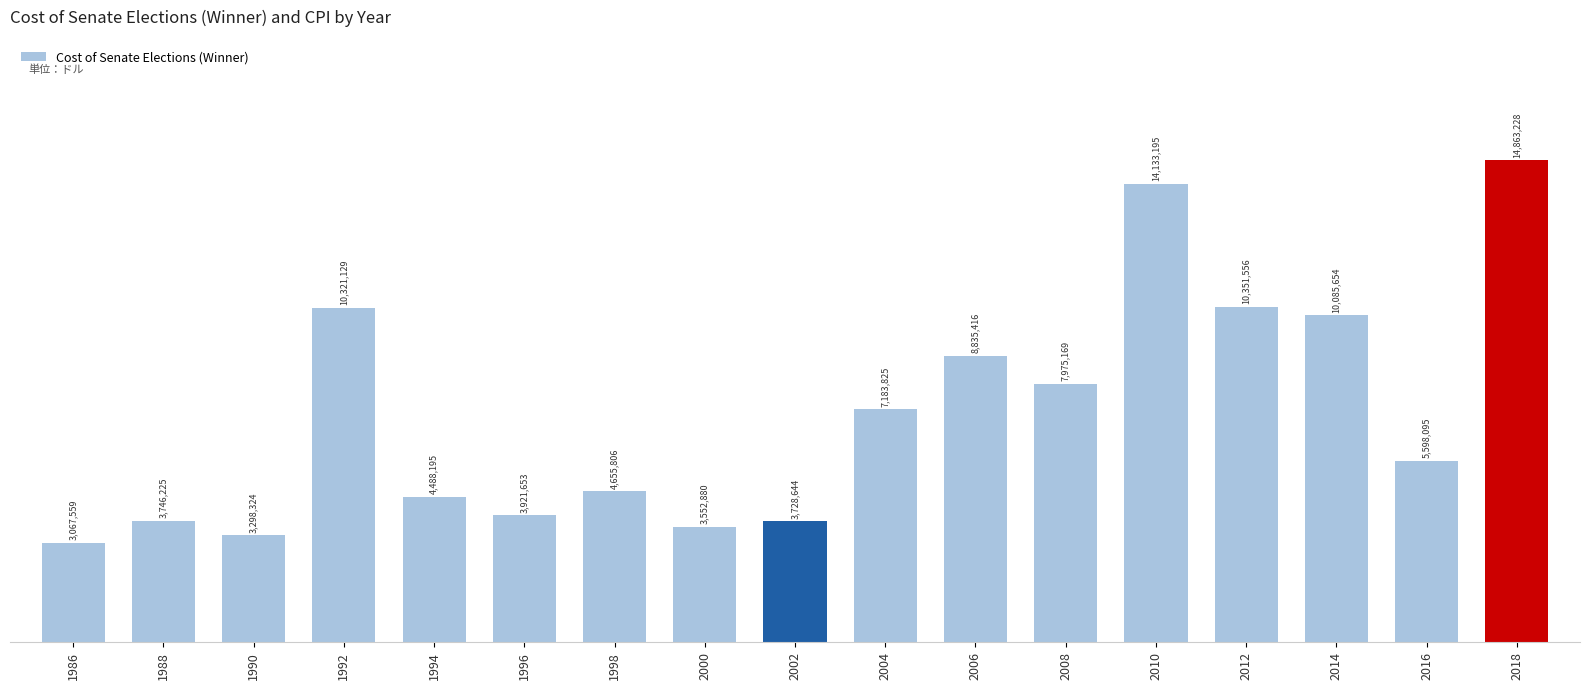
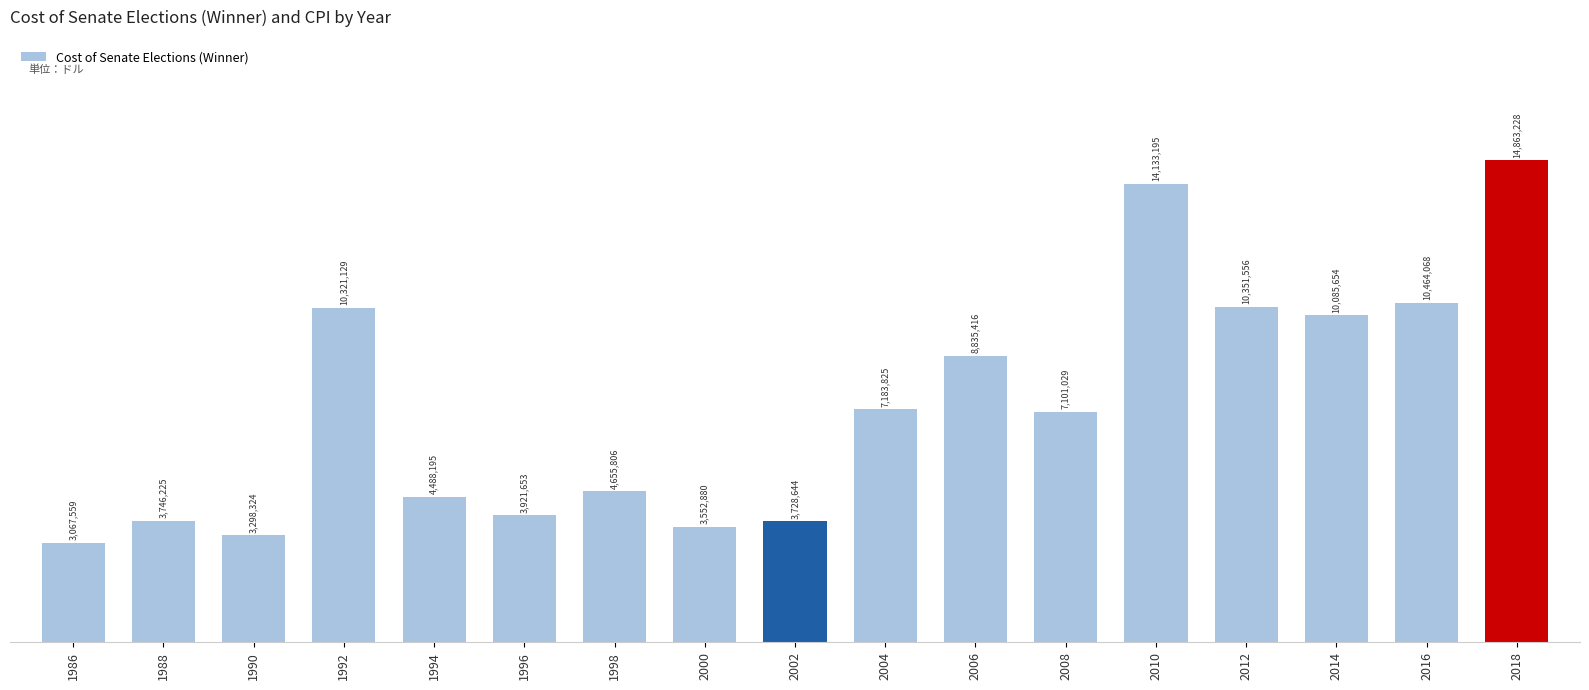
  {
    "1986": "3,067,559",
    "1988": "3,746,225",
    "1990": "3,298,324",
    "1992": "10,321,129",
    "1994": "4,488,195",
    "1996": "3,921,653",
    "1998": "4,655,806",
    "2000": "3,552,880",
    "2002": "3,728,644",
    "2004": "7,183,825",
    "2006": "8,835,416",
-   "2008": "7,975,169",
+   "2008": "7,101,029",
    "2010": "14,133,195",
    "2012": "10,351,556",
    "2014": "10,085,654",
-   "2016": "5,598,095",
+   "2016": "10,464,068",
    "2018": "14,863,228"
  }
